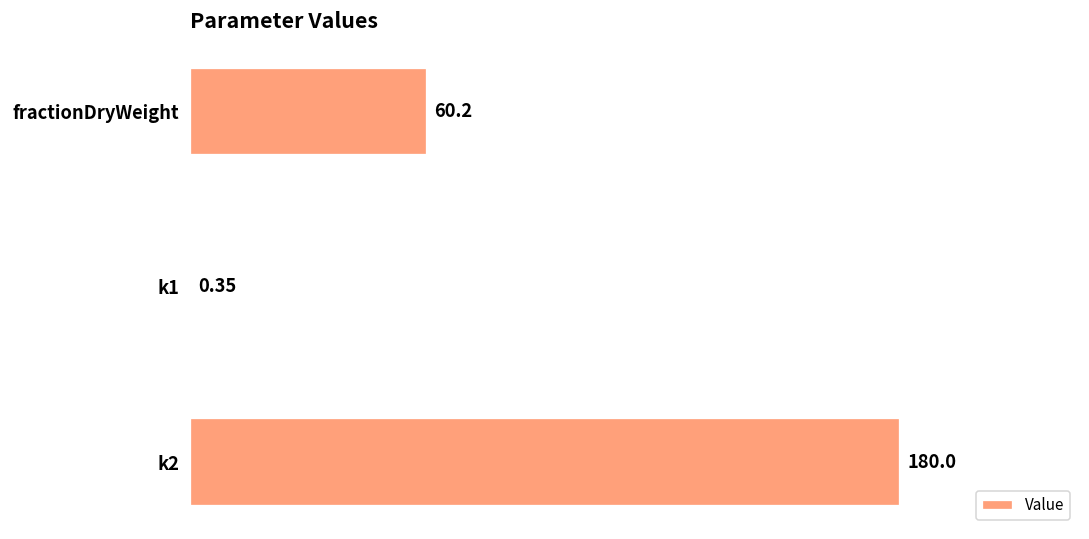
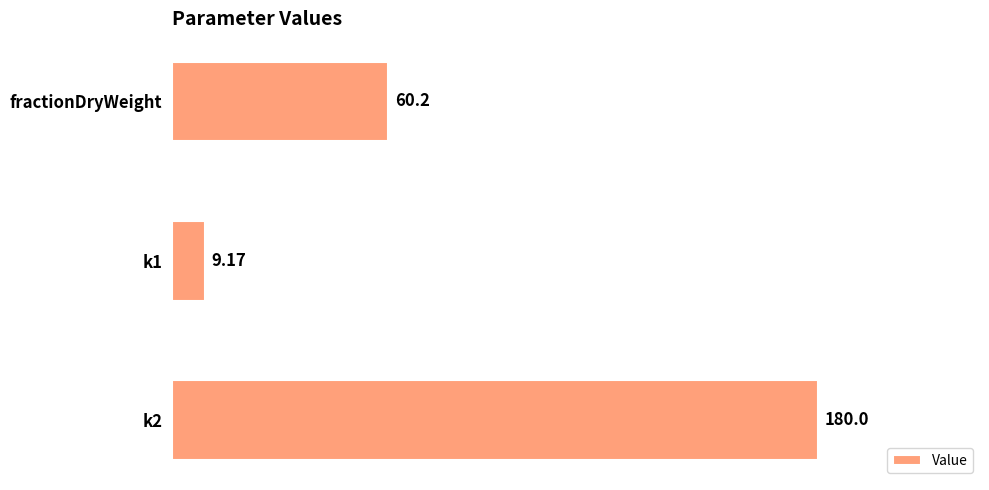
  {
    "fractionDryWeight": 60.2,
-   "k1": 0.35,
+   "k1": 9.17,
    "k2": 180.0
  }
